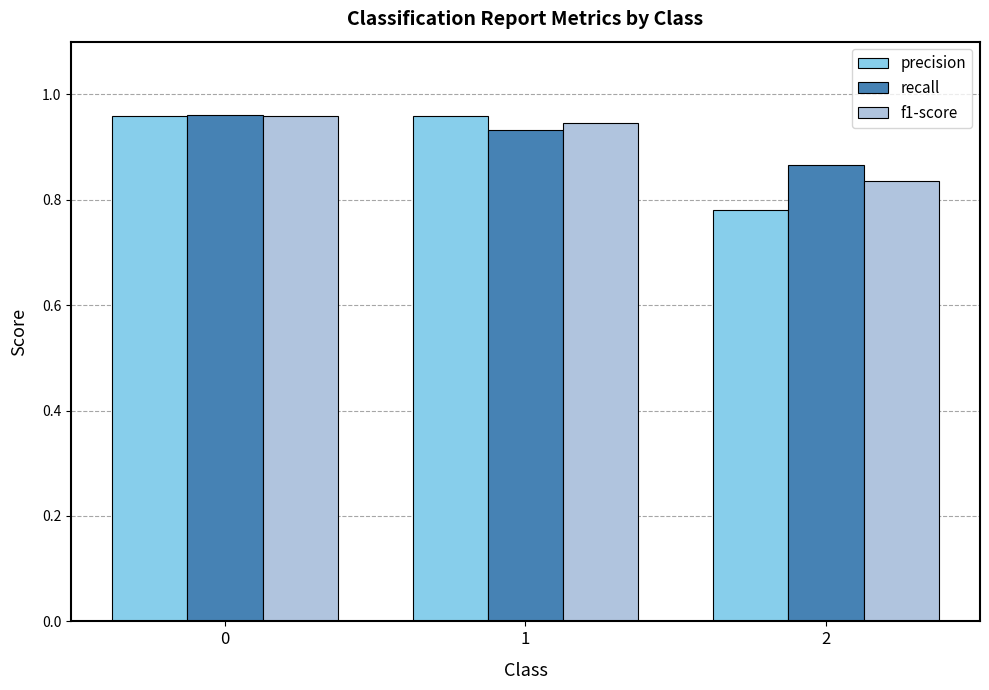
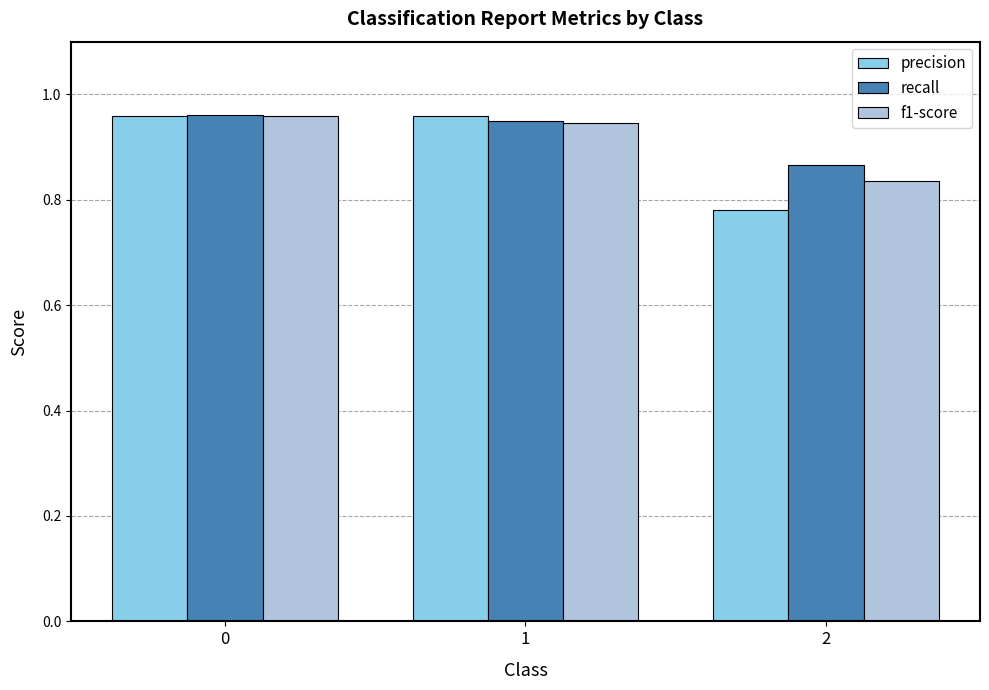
  {
    "recall": {
      "0": 0.96,
-     "1": 0.93,
+     "1": 0.95,
      "2": 0.87
    }
  }
